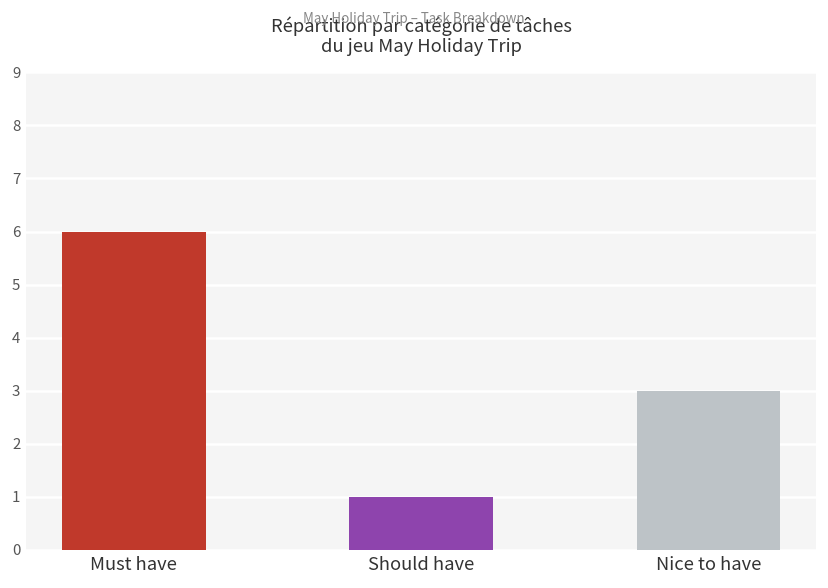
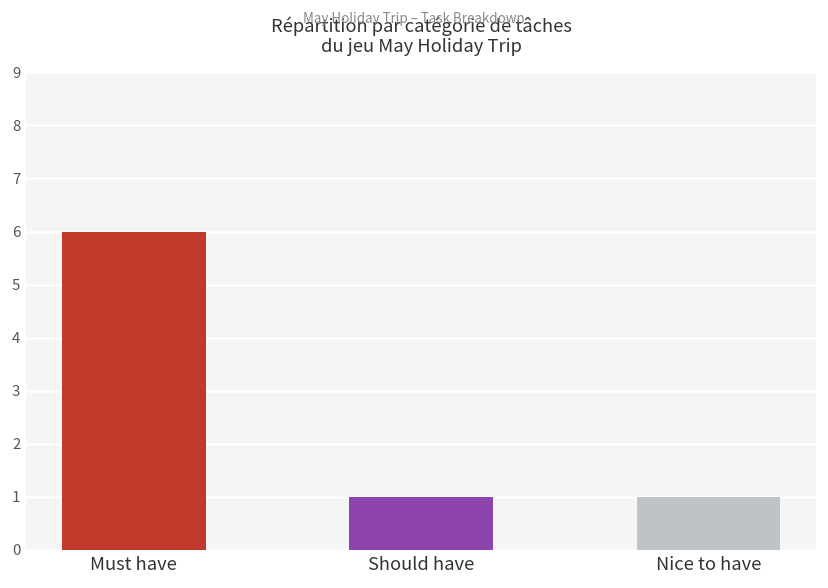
  {
    "Must have": 6,
    "Should have": 1,
-   "Nice to have": 3
+   "Nice to have": 1
  }
